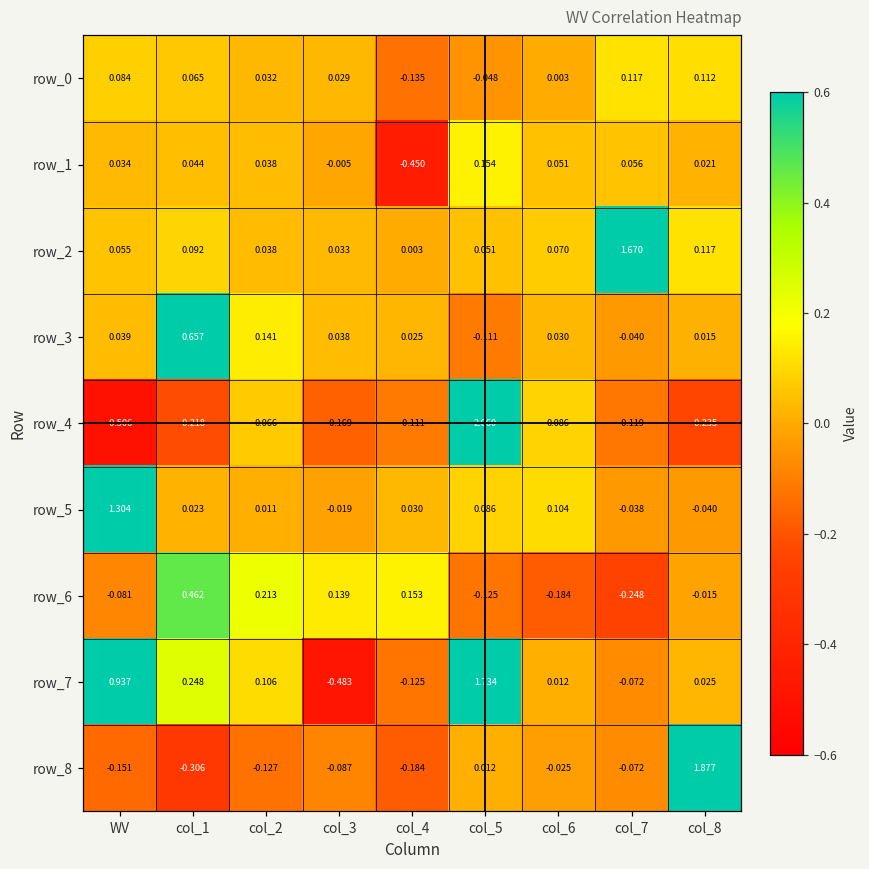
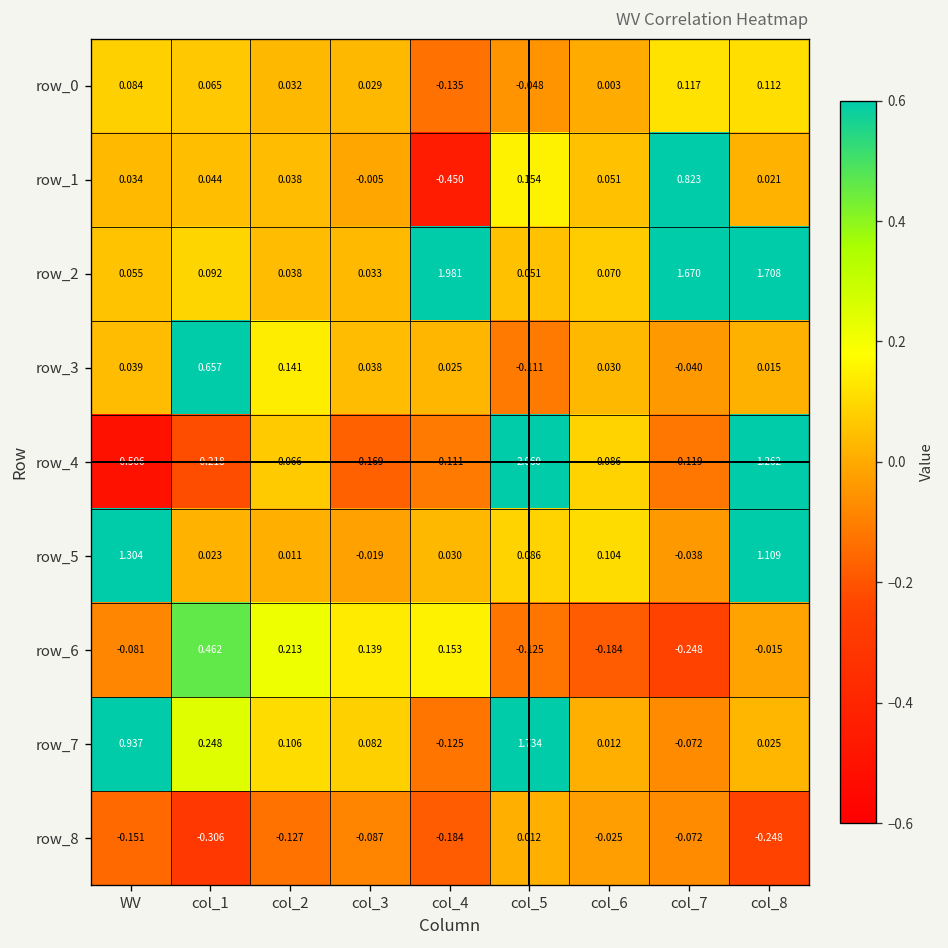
  {
    "row_0": {
      "WV": 0.084,
      "col_1": 0.065,
      "col_2": 0.032,
      "col_3": 0.029,
      "col_4": -0.135,
      "col_5": -0.048,
      "col_6": 0.003,
      "col_7": 0.117,
      "col_8": 0.112
    },
    "row_1": {
      "WV": 0.034,
      "col_1": 0.044,
      "col_2": 0.038,
      "col_3": -0.005,
      "col_4": -0.450,
      "col_5": 0.154,
      "col_6": 0.051,
-     "col_7": 0.056,
+     "col_7": 0.823,
      "col_8": 0.021
    },
    "row_2": {
      "WV": 0.055,
      "col_1": 0.092,
      "col_2": 0.038,
      "col_3": 0.033,
-     "col_4": 0.003,
+     "col_4": 1.981,
      "col_5": 0.051,
      "col_6": 0.070,
      "col_7": 1.670,
-     "col_8": 0.117
+     "col_8": 1.708
    },
    "row_3": {
      "WV": 0.039,
      "col_1": 0.657,
      "col_2": 0.141,
      "col_3": 0.038,
      "col_4": 0.025,
      "col_5": -0.111,
      "col_6": 0.030,
      "col_7": -0.040,
      "col_8": 0.015
    },
    "row_4": {
      "WV": -0.506,
      "col_1": -0.218,
      "col_2": 0.066,
      "col_3": -0.169,
      "col_4": -0.111,
      "col_5": 2.060,
      "col_6": 0.086,
      "col_7": -0.119,
-     "col_8": -0.235
+     "col_8": 1.262
    },
    "row_5": {
      "WV": 1.304,
      "col_1": 0.023,
      "col_2": 0.011,
      "col_3": -0.019,
      "col_4": 0.030,
      "col_5": 0.086,
      "col_6": 0.104,
      "col_7": -0.038,
-     "col_8": -0.040
+     "col_8": 1.109
    },
    "row_6": {
      "WV": -0.081,
      "col_1": 0.462,
      "col_2": 0.213,
      "col_3": 0.139,
      "col_4": 0.153,
      "col_5": -0.125,
      "col_6": -0.184,
      "col_7": -0.248,
      "col_8": -0.015
    },
    "row_7": {
      "WV": 0.937,
      "col_1": 0.248,
      "col_2": 0.106,
-     "col_3": -0.483,
+     "col_3": 0.082,
      "col_4": -0.125,
      "col_5": 1.734,
      "col_6": 0.012,
      "col_7": -0.072,
      "col_8": 0.025
    },
    "row_8": {
      "WV": -0.151,
      "col_1": -0.306,
      "col_2": -0.127,
      "col_3": -0.087,
      "col_4": -0.184,
      "col_5": 0.012,
      "col_6": -0.025,
      "col_7": -0.072,
-     "col_8": 1.877
+     "col_8": -0.248
    }
  }
